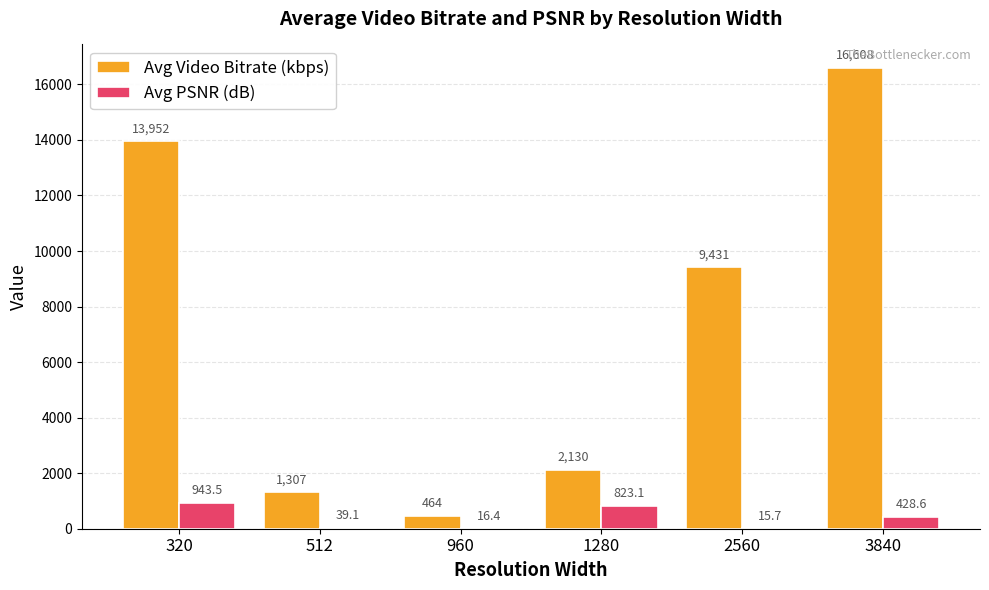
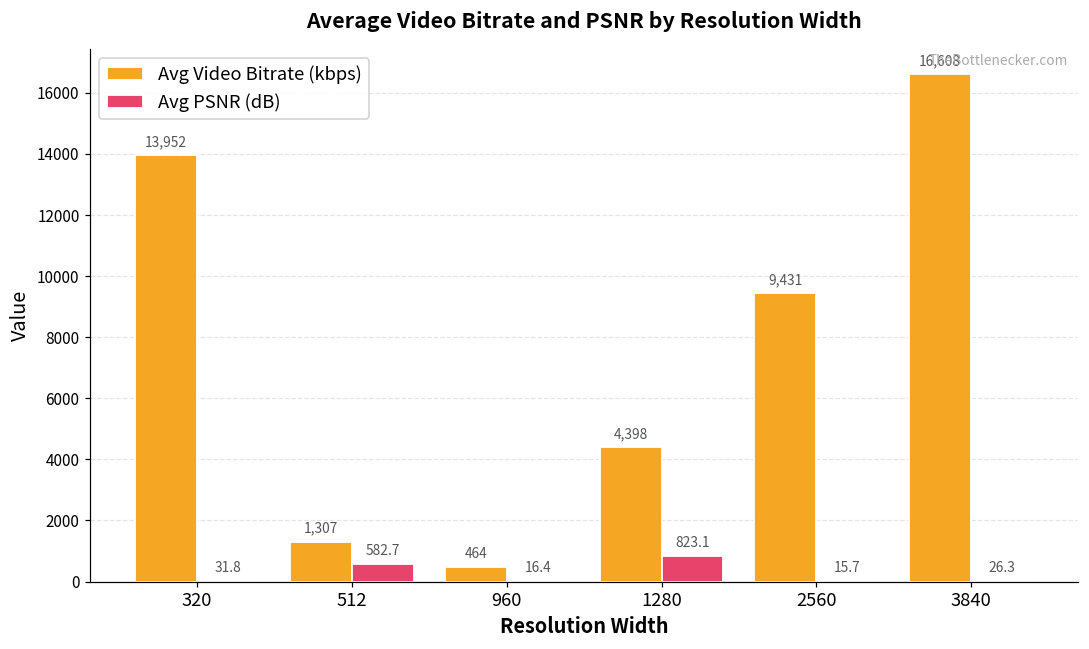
  {
    "Avg Video Bitrate (kbps)": {
      "320": "13,952",
      "512": "1,307",
      "960": "464",
-     "1280": "2,130",
+     "1280": "4,398",
      "2560": "9,431"
    },
    "Avg PSNR (dB)": {
-     "320": "943.5",
-     "512": "39.1",
+     "320": "31.8",
+     "512": "582.7",
      "960": "16.4",
      "1280": "823.1",
      "2560": "15.7",
-     "3840": "428.6"
+     "3840": "26.3"
    }
  }
